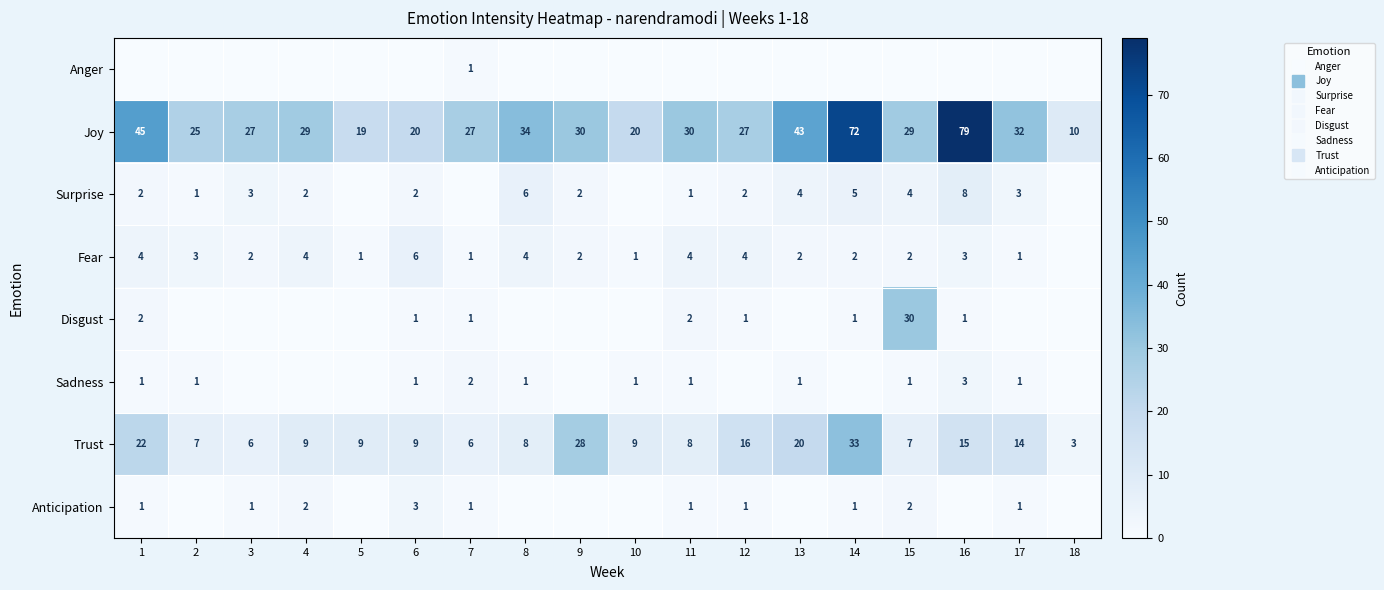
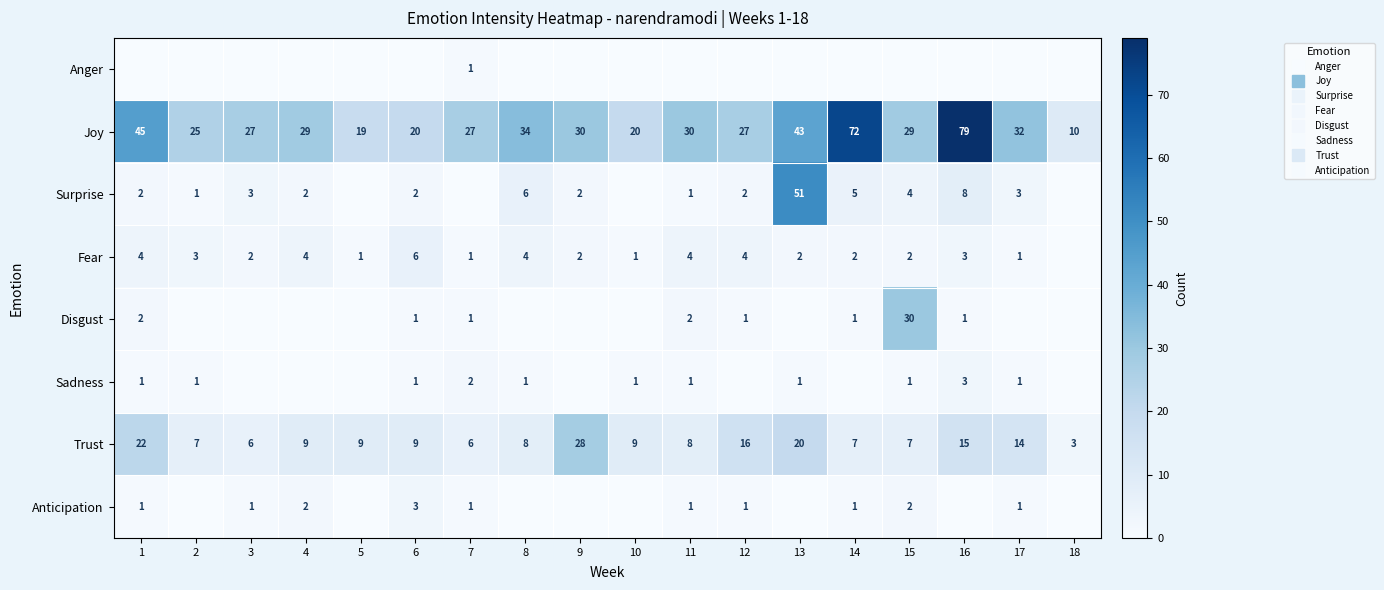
  {
    "Anger": {
      "7": 1
    },
    "Joy": {
      "1": 45,
      "2": 25,
      "3": 27,
      "4": 29,
      "5": 19,
      "6": 20,
      "7": 27,
      "8": 34,
      "9": 30,
      "10": 20,
      "11": 30,
      "12": 27,
      "13": 43,
      "14": 72,
      "15": 29,
      "16": 79,
      "17": 32,
      "18": 10
    },
    "Surprise": {
      "1": 2,
      "2": 1,
      "3": 3,
      "4": 2,
      "6": 2,
      "8": 6,
      "9": 2,
      "11": 1,
      "12": 2,
-     "13": 4,
+     "13": 51,
      "14": 5,
      "15": 4,
      "16": 8,
      "17": 3
    },
    "Fear": {
      "1": 4,
      "2": 3,
      "3": 2,
      "4": 4,
      "5": 1,
      "6": 6,
      "7": 1,
      "8": 4,
      "9": 2,
      "10": 1,
      "11": 4,
      "12": 4,
      "13": 2,
      "14": 2,
      "15": 2,
      "16": 3,
      "17": 1
    },
    "Disgust": {
      "1": 2,
      "6": 1,
      "7": 1,
      "11": 2,
      "12": 1,
      "14": 1,
      "15": 30,
      "16": 1
    },
    "Sadness": {
      "1": 1,
      "2": 1,
      "6": 1,
      "7": 2,
      "8": 1,
      "10": 1,
      "11": 1,
      "13": 1,
      "15": 1,
      "16": 3,
      "17": 1
    },
    "Trust": {
      "1": 22,
      "2": 7,
      "3": 6,
      "4": 9,
      "5": 9,
      "6": 9,
      "7": 6,
      "8": 8,
      "9": 28,
      "10": 9,
      "11": 8,
      "12": 16,
      "13": 20,
-     "14": 33,
+     "14": 7,
      "15": 7,
      "16": 15,
      "17": 14,
      "18": 3
    },
    "Anticipation": {
      "1": 1,
      "3": 1,
      "4": 2,
      "6": 3,
      "7": 1,
      "11": 1,
      "12": 1,
      "14": 1,
      "15": 2,
      "17": 1
    }
  }
